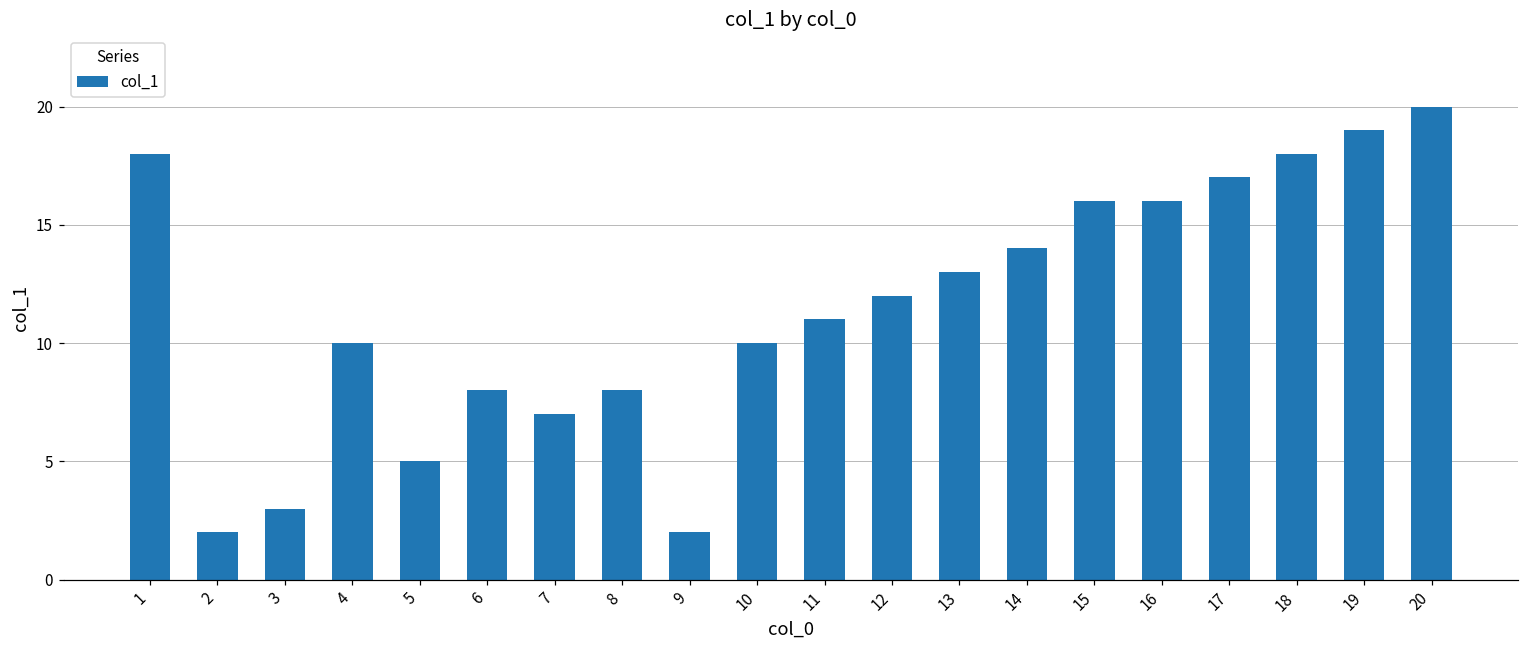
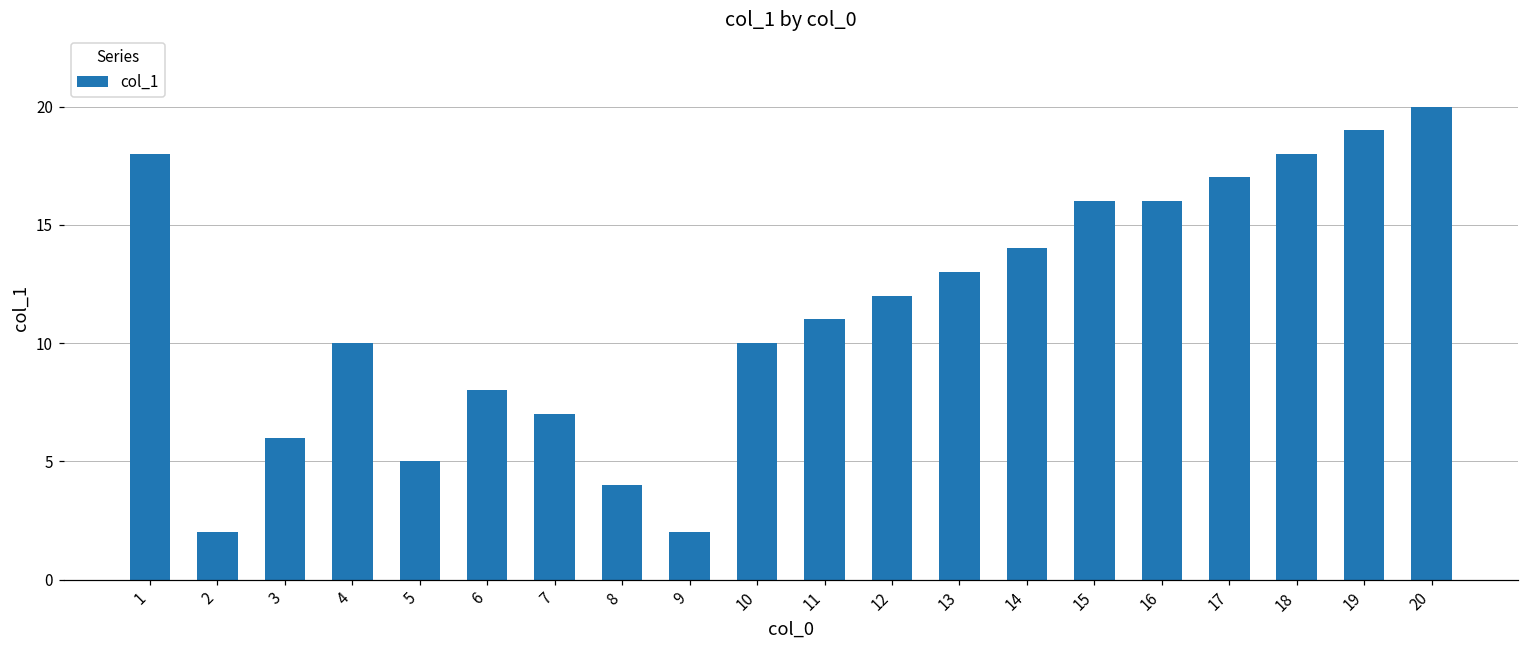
  {
    "1": 18,
    "2": 2,
-   "3": 3,
+   "3": 6,
    "4": 10,
    "5": 5,
    "6": 8,
    "7": 7,
-   "8": 8,
+   "8": 4,
    "9": 2,
    "10": 10,
    "11": 11,
    "12": 12,
    "13": 13,
    "14": 14,
    "15": 16,
    "16": 16,
    "17": 17,
    "18": 18,
    "19": 19,
    "20": 20
  }
